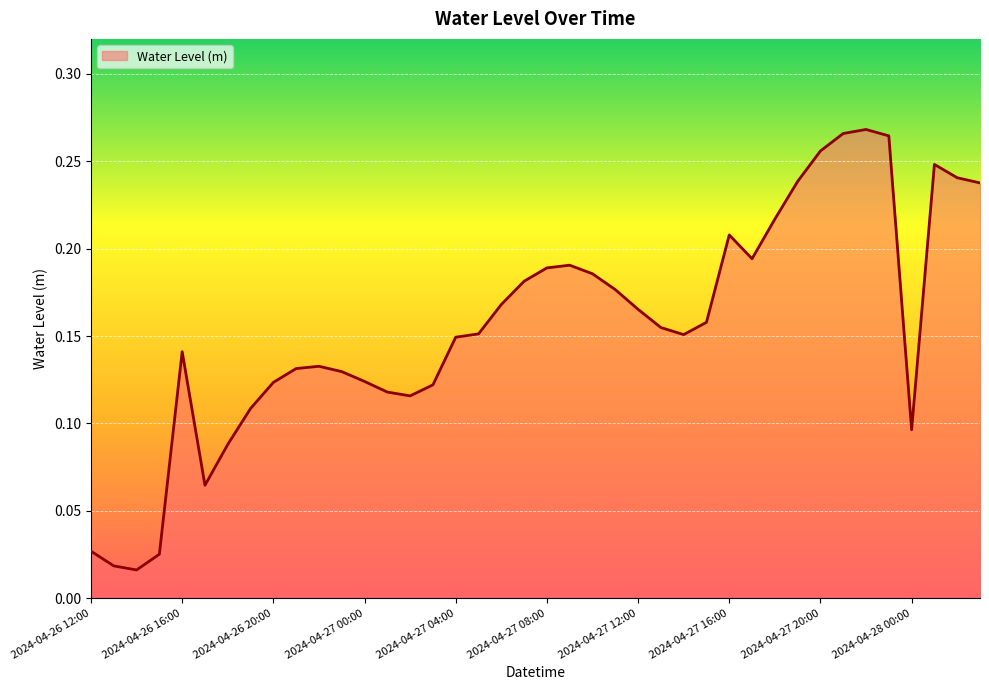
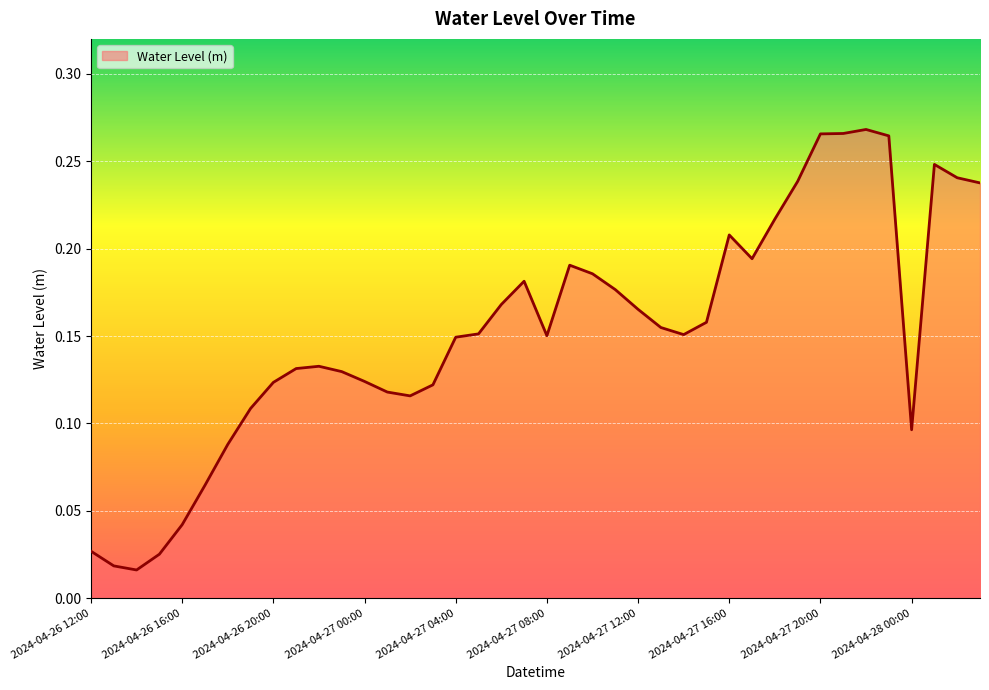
  {
    "2024-04-26 12:00": 0.027,
-   "2024-04-26 16:00": 0.141,
+   "2024-04-26 16:00": 0.042,
    "2024-04-26 20:00": 0.123,
    "2024-04-27 00:00": 0.124,
    "2024-04-27 04:00": 0.149,
-   "2024-04-27 08:00": 0.189,
+   "2024-04-27 08:00": 0.150,
    "2024-04-27 12:00": 0.165,
    "2024-04-27 16:00": 0.208,
-   "2024-04-27 20:00": 0.256,
+   "2024-04-27 20:00": 0.266,
    "2024-04-28 00:00": 0.096
  }
